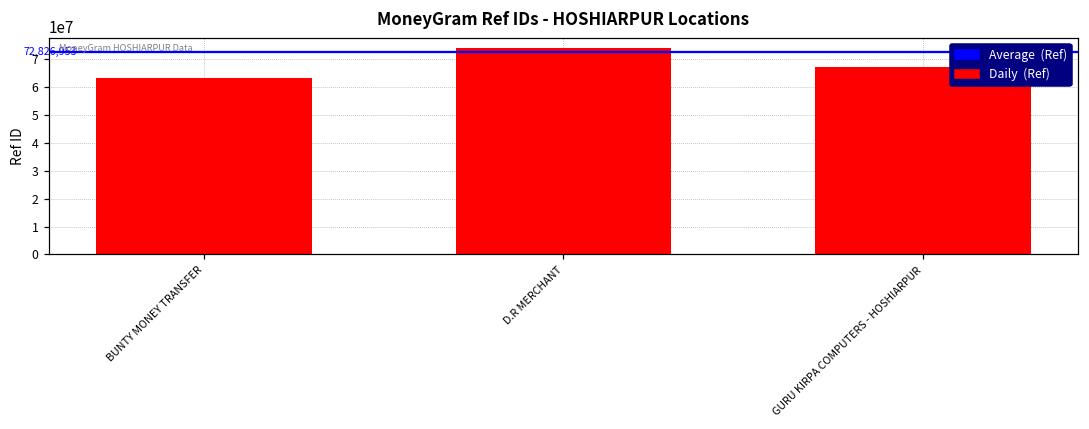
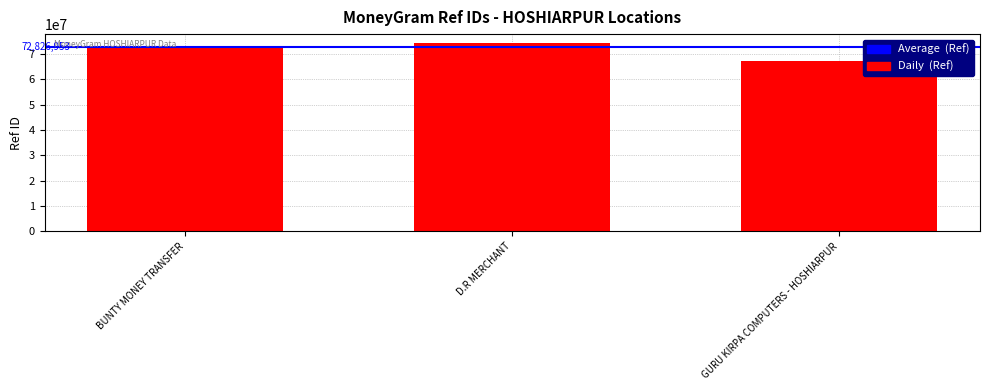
  {
-   "BUNTY MONEY TRANSFER": 63000000,
+   "BUNTY MONEY TRANSFER": 73000000,
    "D.R MERCHANT": 74000000,
    "GURU KIRPA COMPUTERS - HOSHIARPUR": 67000000
  }
